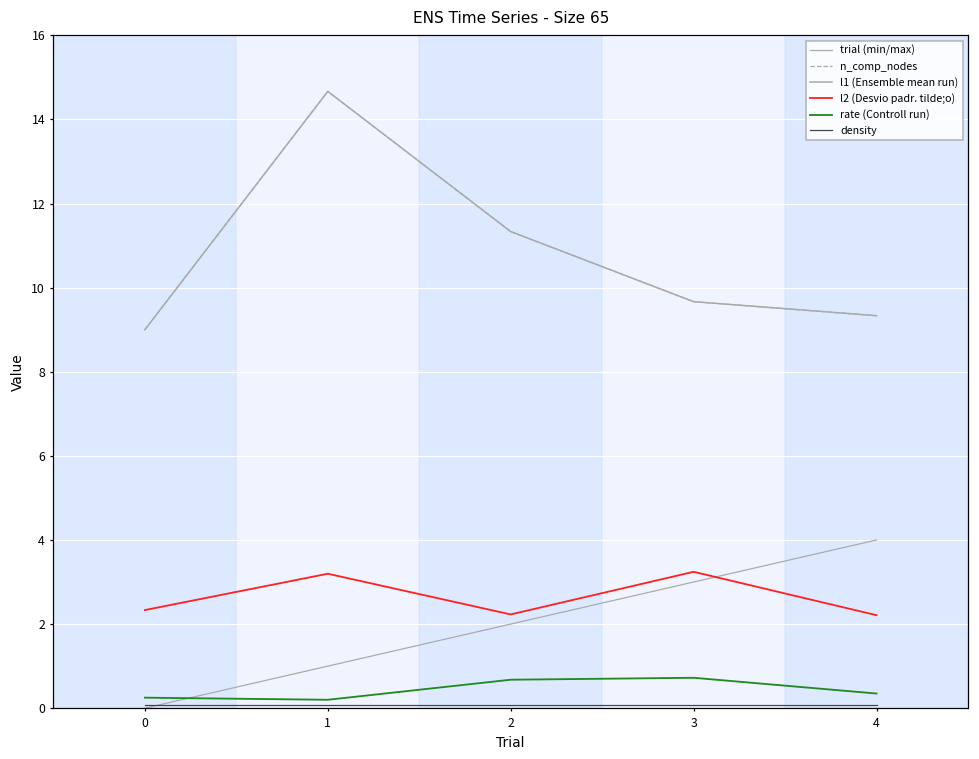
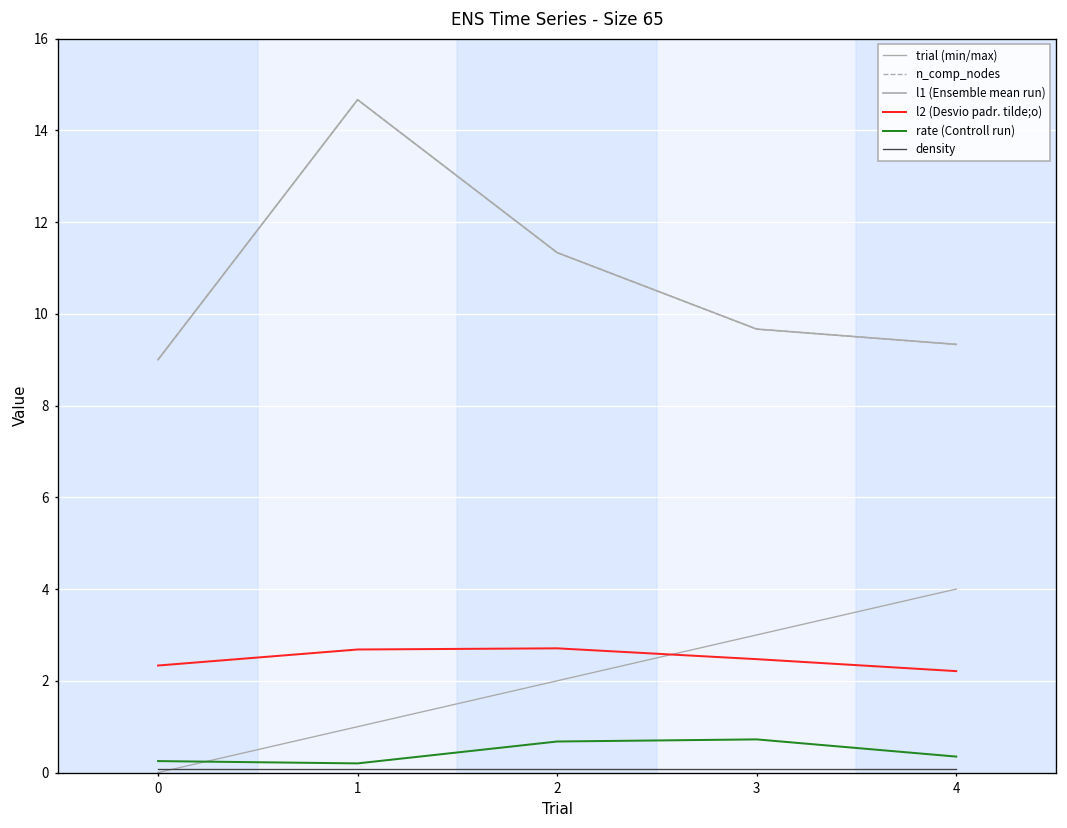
  {
    "l2 (Desvio padr. tilde;o)": {
      "0": 2.3,
-     "1": 3.2,
-     "2": 2.2,
-     "3": 3.2,
+     "1": 2.7,
+     "2": 2.7,
+     "3": 2.5,
      "4": 2.2
    },
    "rate (Controll run)": {
      "0": 0.3,
      "1": 0.2,
      "2": 0.7,
      "3": 0.7,
      "4": 0.3
    },
    "density": {
      "0": 0.1,
      "1": 0.1,
      "2": 0.1,
      "3": 0.1,
      "4": 0.1
    }
  }
